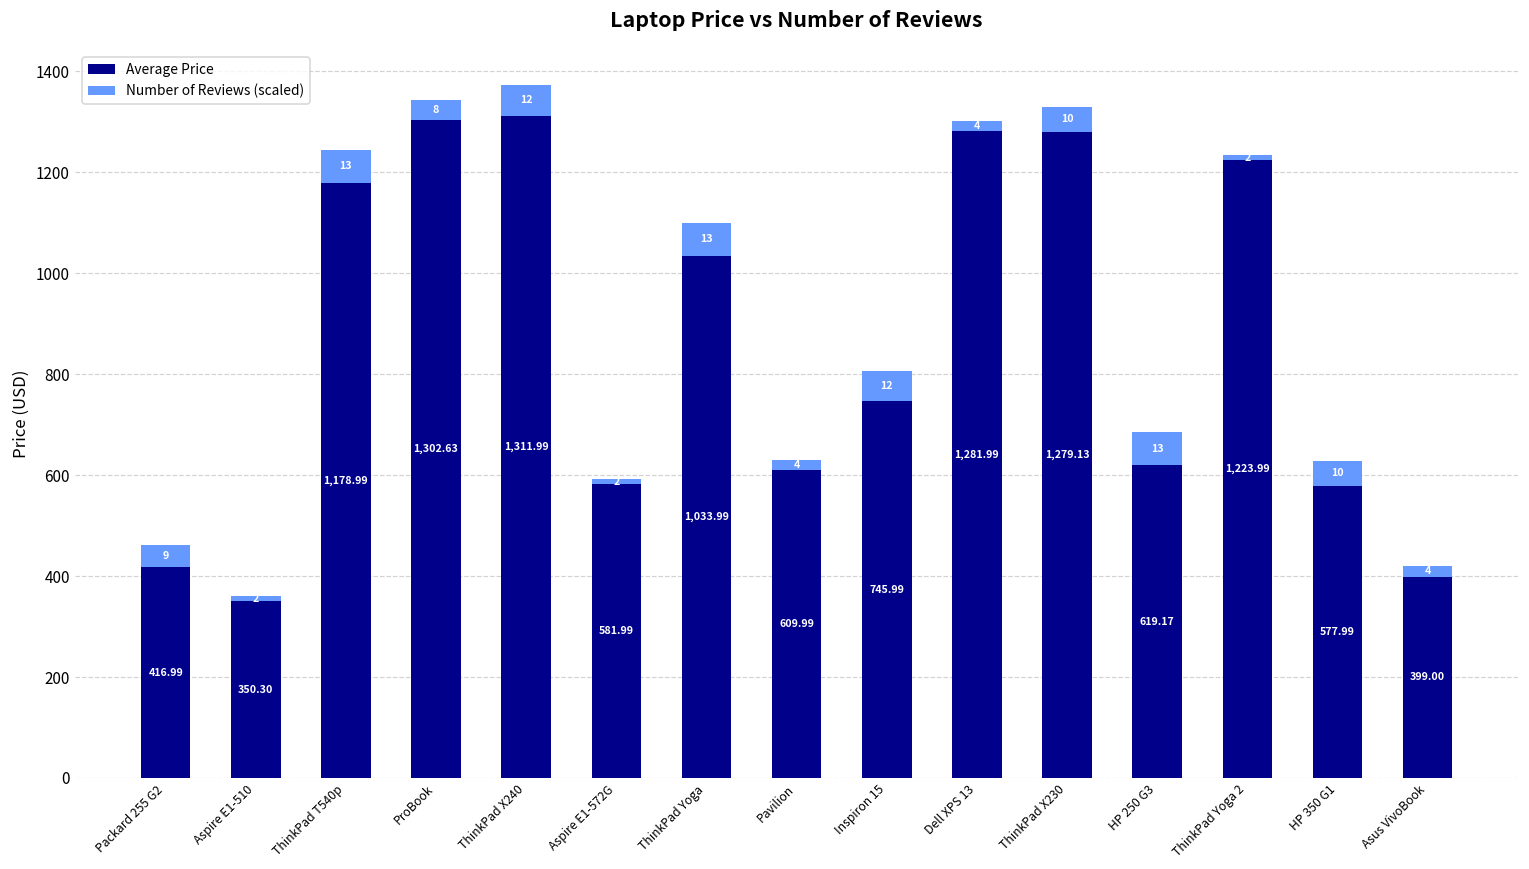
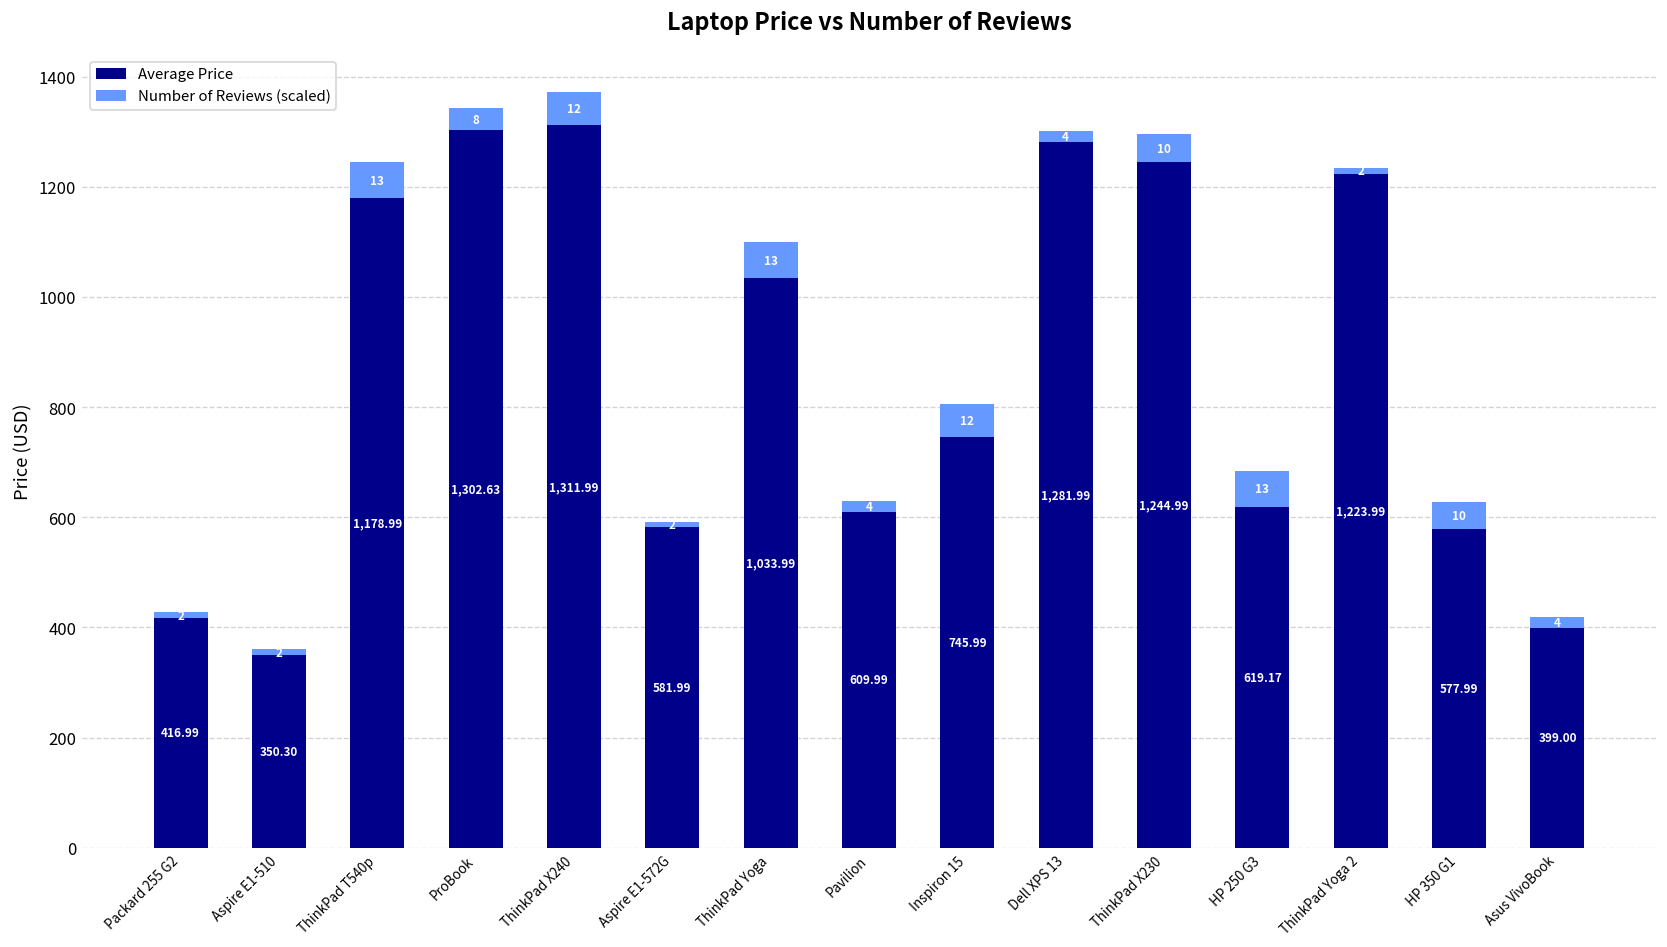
  {
    "Average Price": {
      "Packard 255 G2": "416.99",
      "Aspire E1-510": "350.30",
      "ThinkPad T540p": "1,178.99",
      "ProBook": "1,302.63",
      "ThinkPad X240": "1,311.99",
      "Aspire E1-572G": "581.99",
      "ThinkPad Yoga": "1,033.99",
      "Pavilion": "609.99",
      "Inspiron 15": "745.99",
      "Dell XPS 13": "1,281.99",
-     "ThinkPad X230": "1,279.13",
+     "ThinkPad X230": "1,244.99",
      "HP 250 G3": "619.17",
      "ThinkPad Yoga 2": "1,223.99",
      "HP 350 G1": "577.99",
      "Asus VivoBook": "399.00"
    },
    "Number of Reviews (scaled)": {
-     "Packard 255 G2": "9"
+     "Packard 255 G2": "2"
    }
  }
